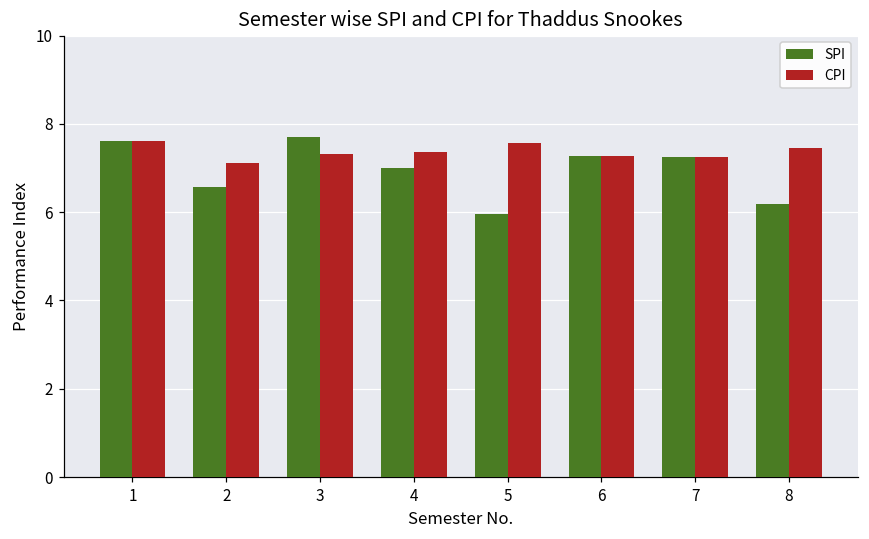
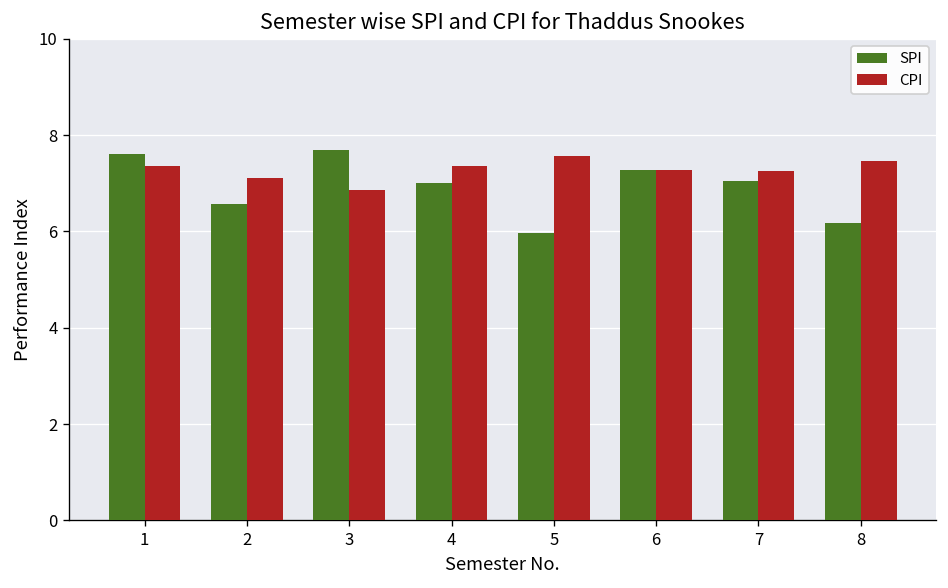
  {
    "SPI": {
      "1": 7.6,
      "2": 6.6,
      "3": 7.7,
      "4": 7.0,
      "5": 6.0,
      "6": 7.3,
-     "7": 7.3,
+     "7": 7.0,
      "8": 6.2
    },
    "CPI": {
-     "1": 7.6,
+     "1": 7.4,
      "2": 7.1,
-     "3": 7.3,
+     "3": 6.9,
      "4": 7.4,
      "5": 7.6,
      "6": 7.3,
      "7": 7.3,
      "8": 7.5
    }
  }
